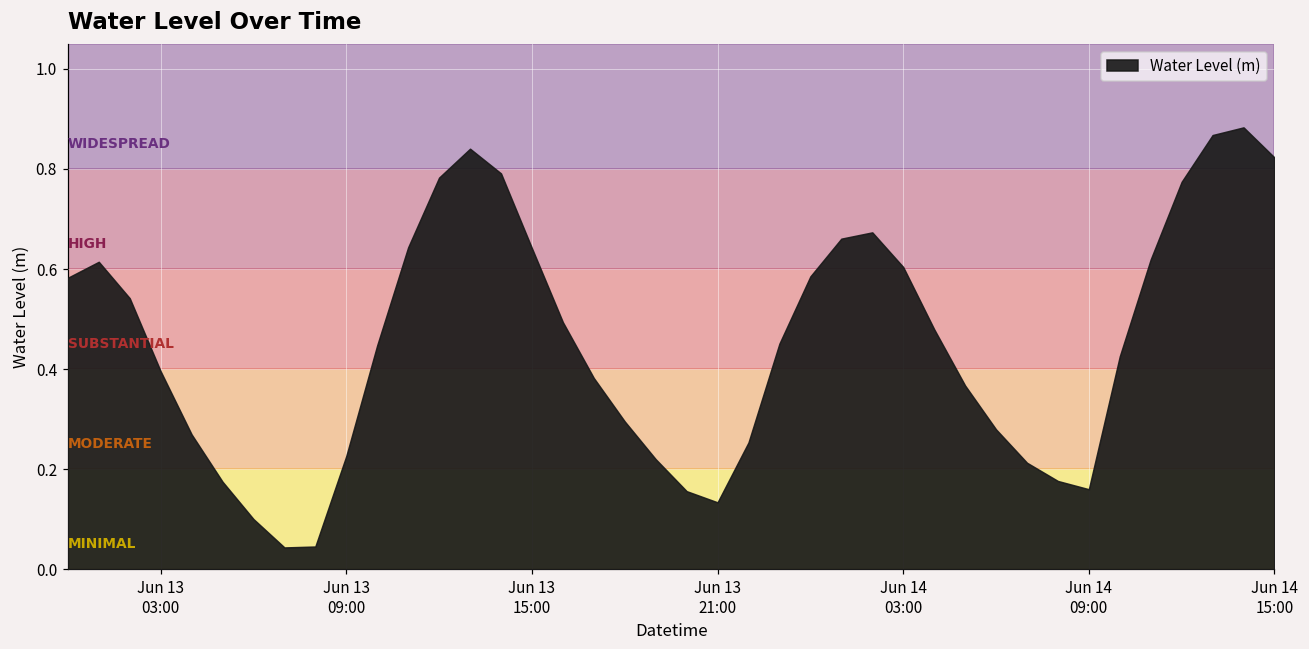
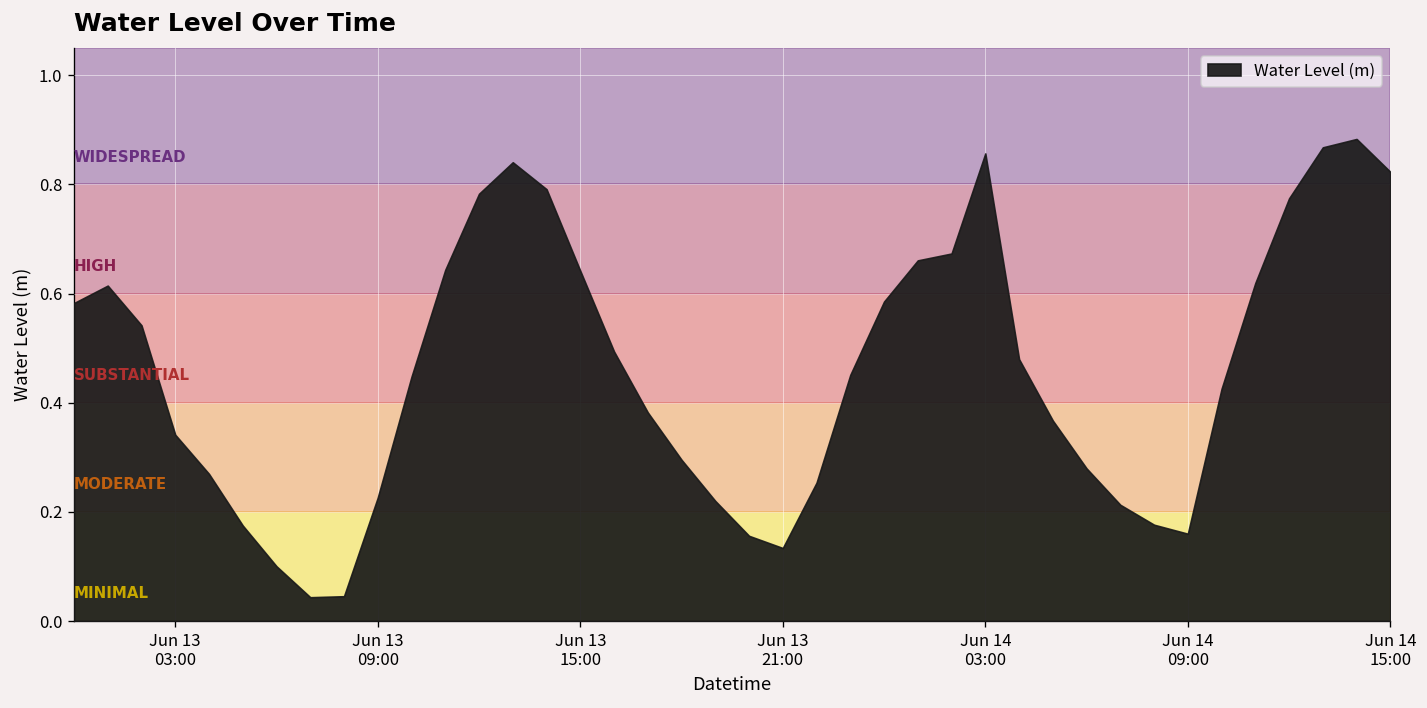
  {
-   "Jun 13 03:00": 0.40,
+   "Jun 13 03:00": 0.34,
    "Jun 13 09:00": 0.23,
    "Jun 13 15:00": 0.64,
    "Jun 13 21:00": 0.13,
-   "Jun 14 03:00": 0.60,
+   "Jun 14 03:00": 0.86,
    "Jun 14 09:00": 0.16,
    "Jun 14 15:00": 0.82
  }
